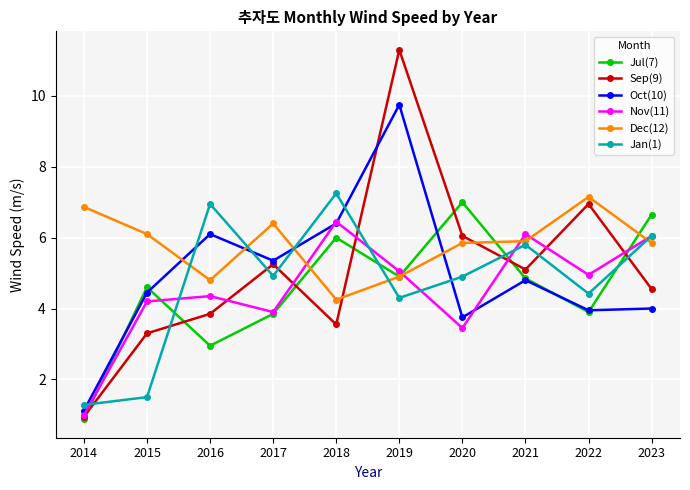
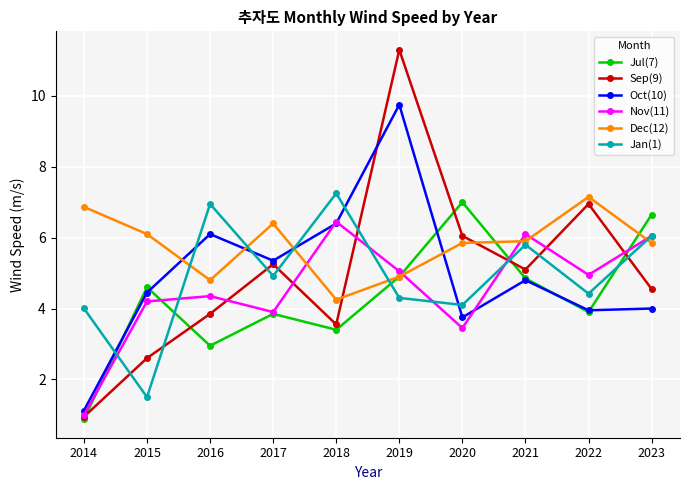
  {
    "Jul(7)": {
      "2015": 4.6,
      "2016": 3.0,
-     "2018": 6.0,
+     "2018": 3.4,
      "2020": 7.0,
      "2023": 6.7
    },
    "Sep(9)": {
-     "2015": 3.3,
+     "2015": 2.6,
      "2016": 3.9,
      "2017": 5.3,
      "2018": 3.6,
      "2019": 11.3,
      "2020": 6.1,
      "2021": 5.1,
      "2022": 7.0,
      "2023": 4.6
    },
    "Oct(10)": {
      "2014": 1.1,
      "2015": 4.5,
      "2016": 6.1,
      "2017": 5.4,
      "2019": 9.8,
      "2020": 3.8,
      "2023": 4.0
    },
    "Nov(11)": {
      "2015": 4.2,
      "2016": 4.4,
      "2019": 5.1,
      "2020": 3.5,
      "2021": 6.1,
      "2022": 5.0
    },
    "Dec(12)": {
      "2014": 6.9,
      "2015": 6.1,
      "2016": 4.8,
      "2017": 6.4,
      "2018": 4.3,
      "2020": 5.9,
      "2021": 5.9,
      "2022": 7.1,
      "2023": 5.9
    },
    "Jan(1)": {
-     "2014": 1.3,
+     "2014": 4.0,
      "2015": 1.5,
      "2016": 6.9,
      "2017": 4.9,
      "2018": 7.3,
      "2019": 4.3,
-     "2020": 4.9,
+     "2020": 4.1,
      "2021": 5.8,
      "2022": 4.4
    }
  }
